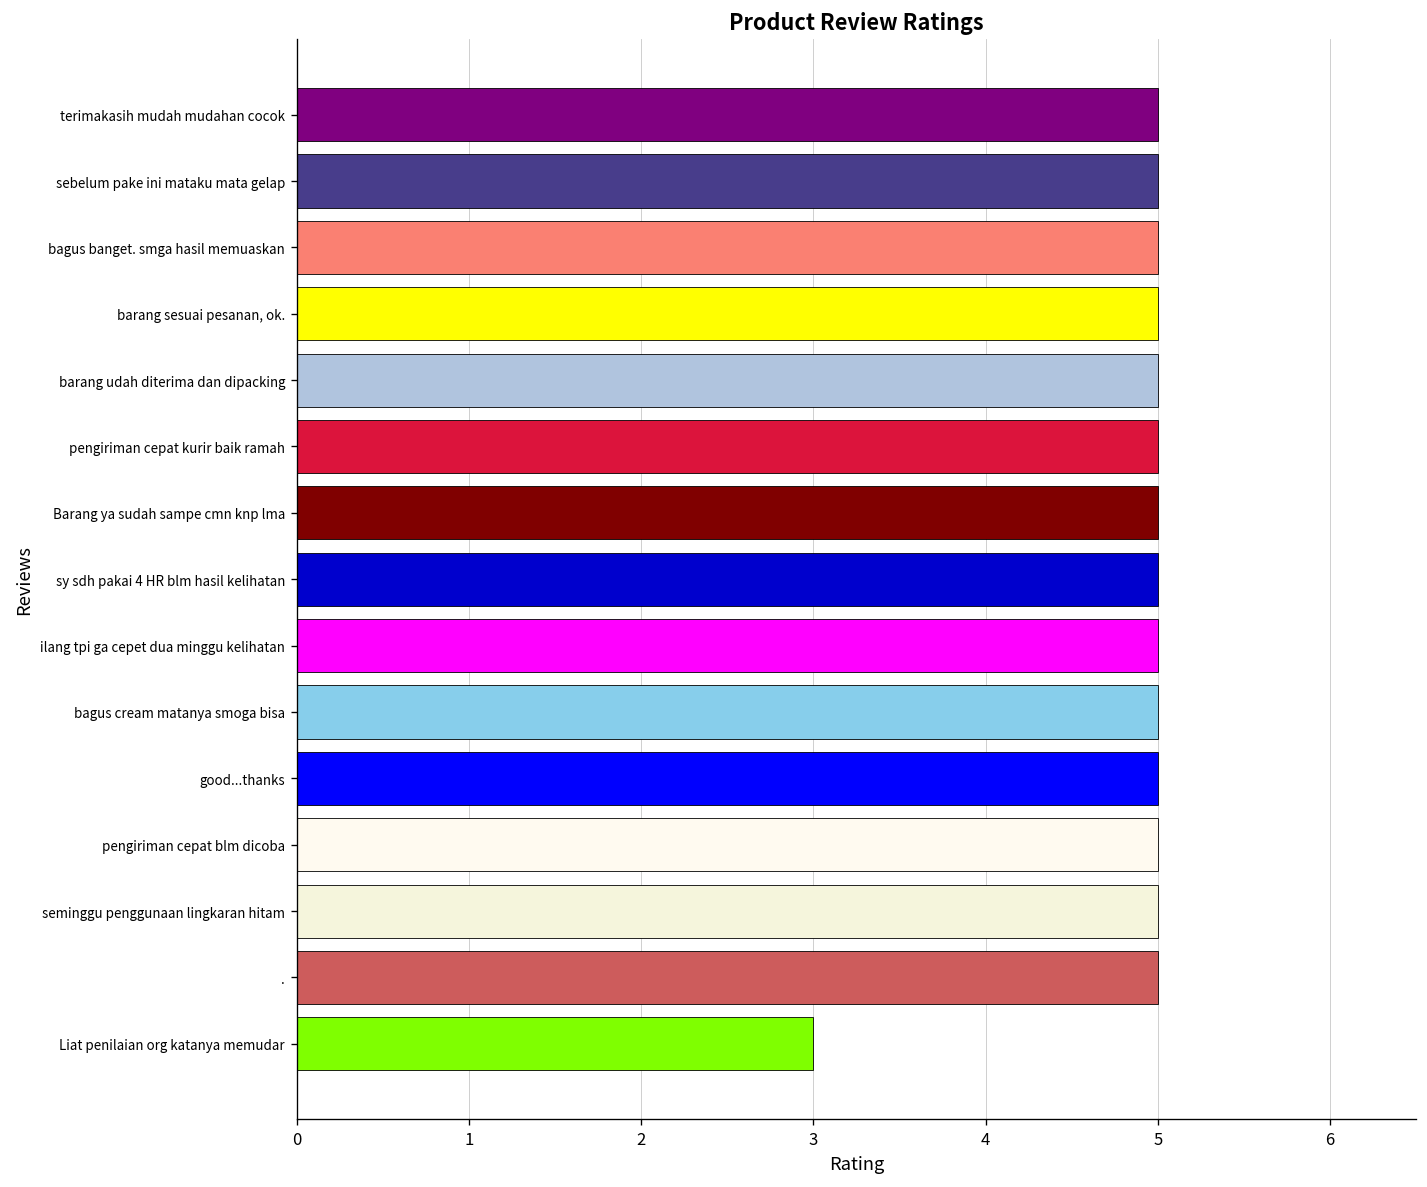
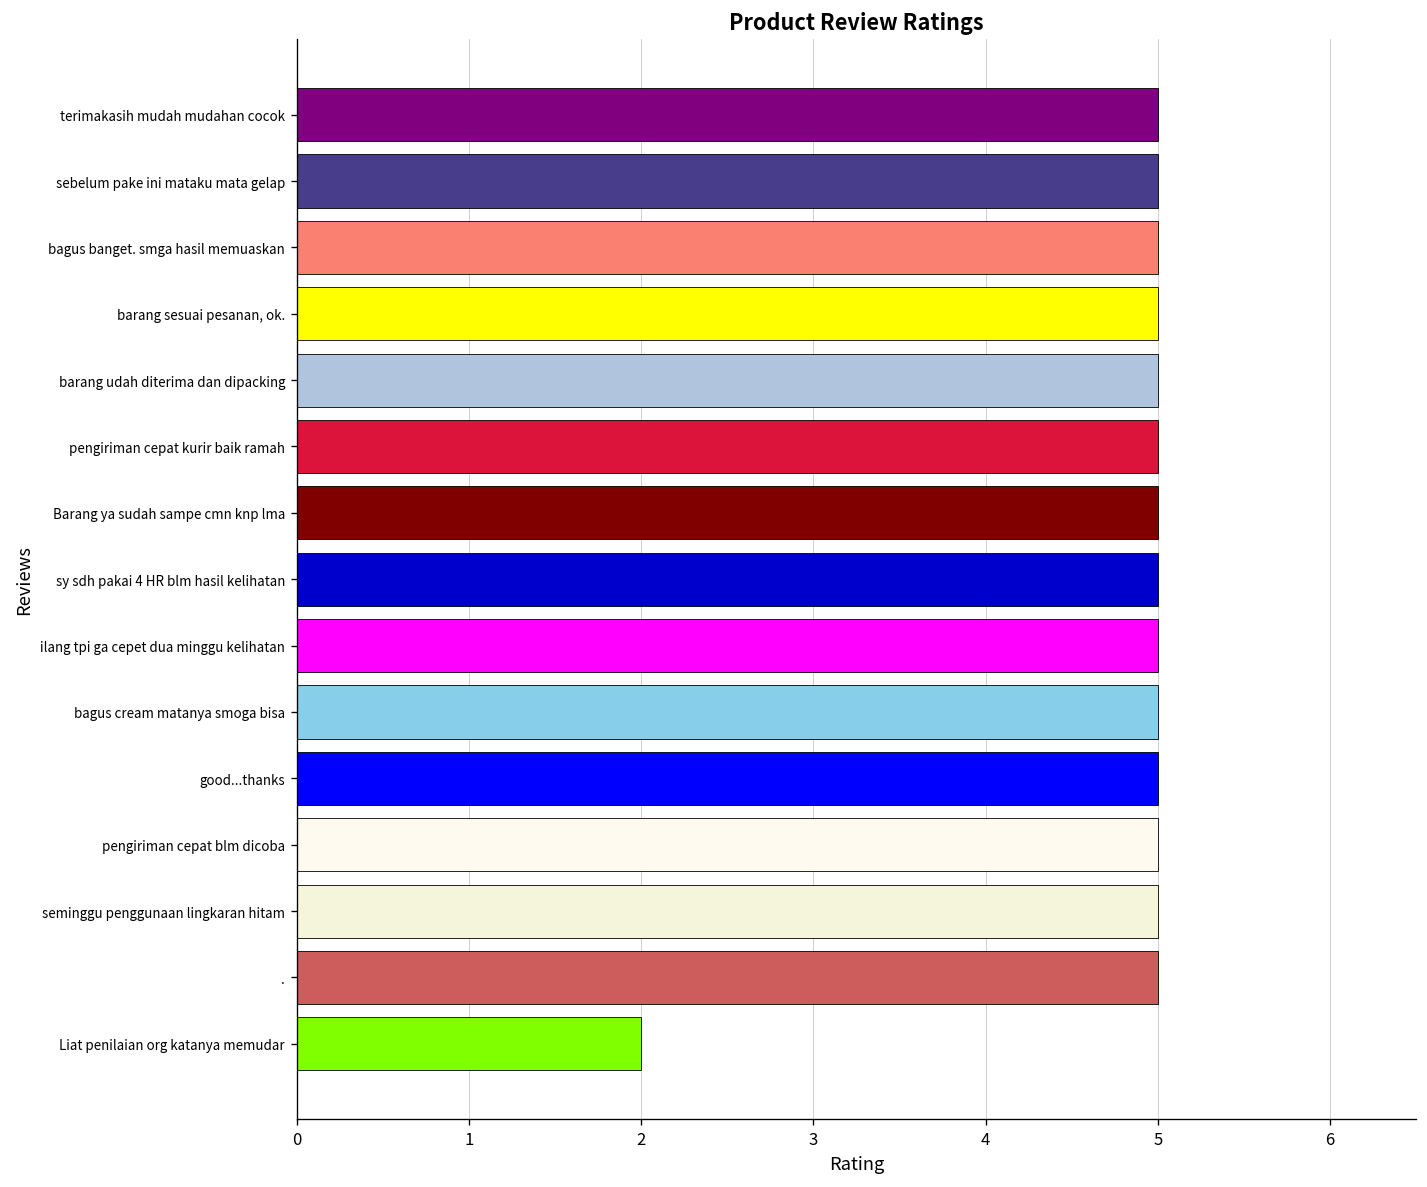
  {
    "terimakasih mudah mudahan cocok": 5,
    "sebelum pake ini mataku mata gelap": 5,
    "bagus banget. smga hasil memuaskan": 5,
    "barang sesuai pesanan, ok.": 5,
    "barang udah diterima dan dipacking": 5,
    "pengiriman cepat kurir baik ramah": 5,
    "Barang ya sudah sampe cmn knp lma": 5,
    "sy sdh pakai 4 HR blm hasil kelihatan": 5,
    "ilang tpi ga cepet dua minggu kelihatan": 5,
    "bagus cream matanya smoga bisa": 5,
    "good...thanks": 5,
    "pengiriman cepat blm dicoba": 5,
    "seminggu penggunaan lingkaran hitam": 5,
    ".": 5,
-   "Liat penilaian org katanya memudar": 3
+   "Liat penilaian org katanya memudar": 2
  }
